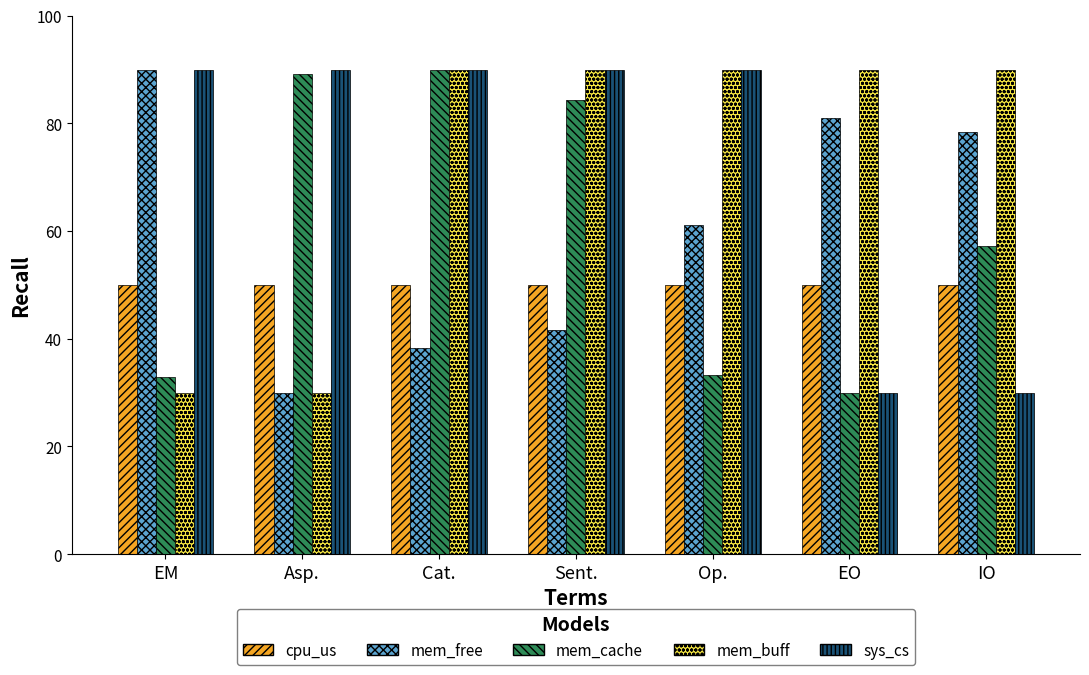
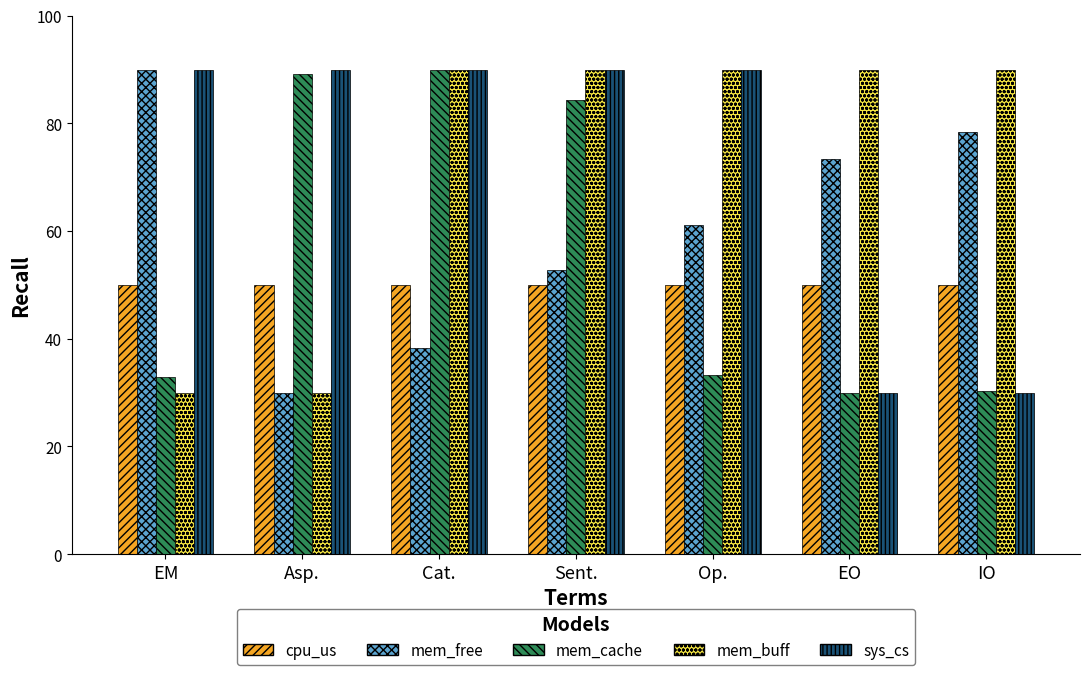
  {
    "cpu_us": {
      "EM": 50,
      "Asp.": 50,
      "Cat.": 50,
      "Sent.": 50,
      "Op.": 50,
      "EO": 50,
      "IO": 50
    },
    "mem_free": {
      "EM": 90,
      "Asp.": 30,
      "Cat.": 38,
-     "Sent.": 42,
+     "Sent.": 53,
      "Op.": 61,
-     "EO": 81,
+     "EO": 73,
      "IO": 78
    },
    "mem_cache": {
      "EM": 33,
      "Asp.": 89,
      "Cat.": 90,
      "Sent.": 84,
      "Op.": 33,
      "EO": 30,
-     "IO": 57
+     "IO": 30
    },
    "mem_buff": {
      "EM": 30,
      "Asp.": 30,
      "Cat.": 90,
      "Sent.": 90,
      "Op.": 90,
      "EO": 90,
      "IO": 90
    },
    "sys_cs": {
      "EM": 90,
      "Asp.": 90,
      "Cat.": 90,
      "Sent.": 90,
      "Op.": 90,
      "EO": 30,
      "IO": 30
    }
  }
